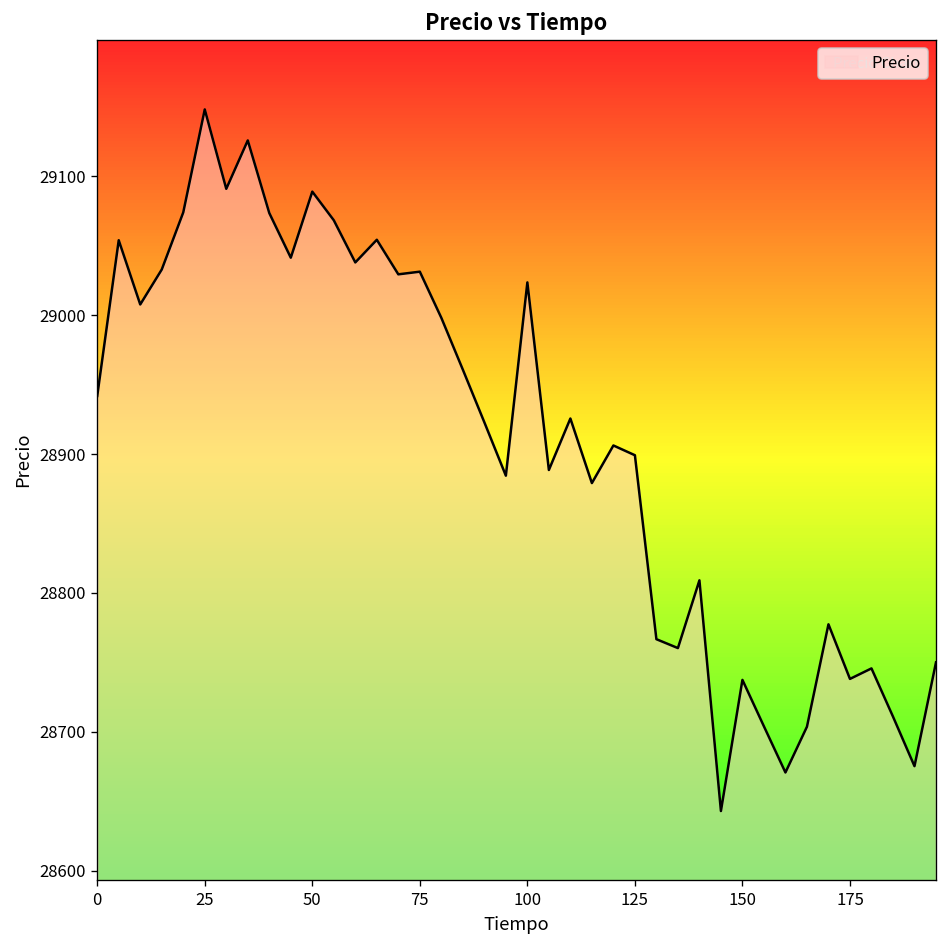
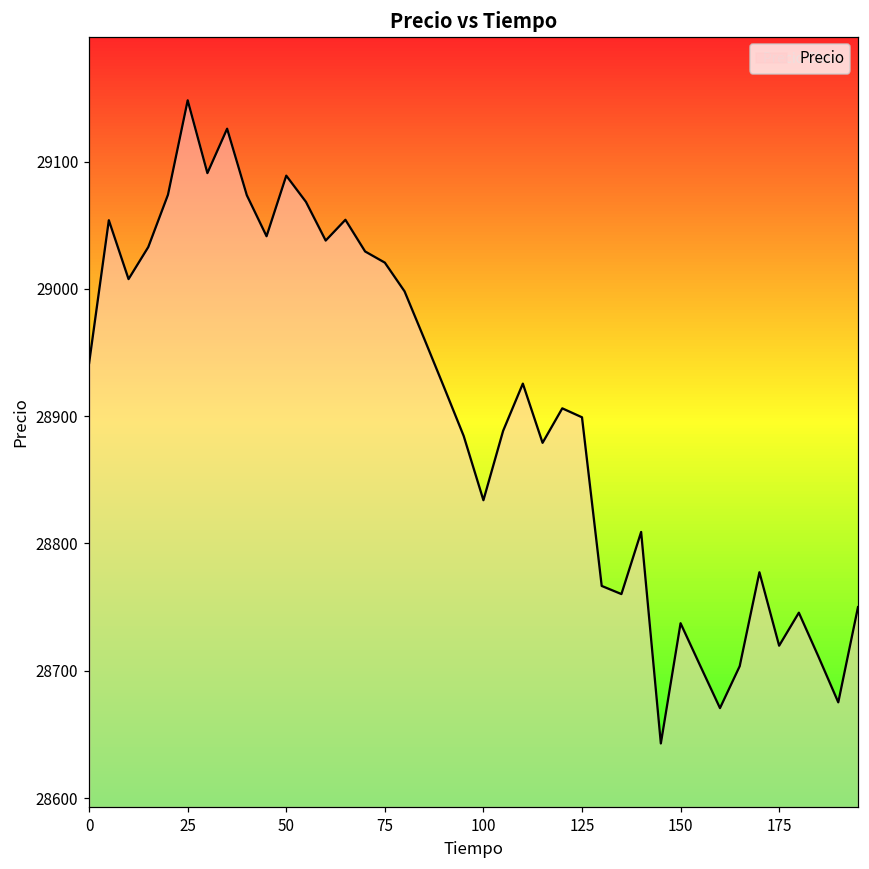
  {
    "0": 28942,
    "25": 29148,
    "50": 29089,
-   "75": 29031,
-   "100": 29024,
+   "75": 29021,
+   "100": 28834,
    "125": 28899,
    "150": 28737,
-   "175": 28738
+   "175": 28720
  }
